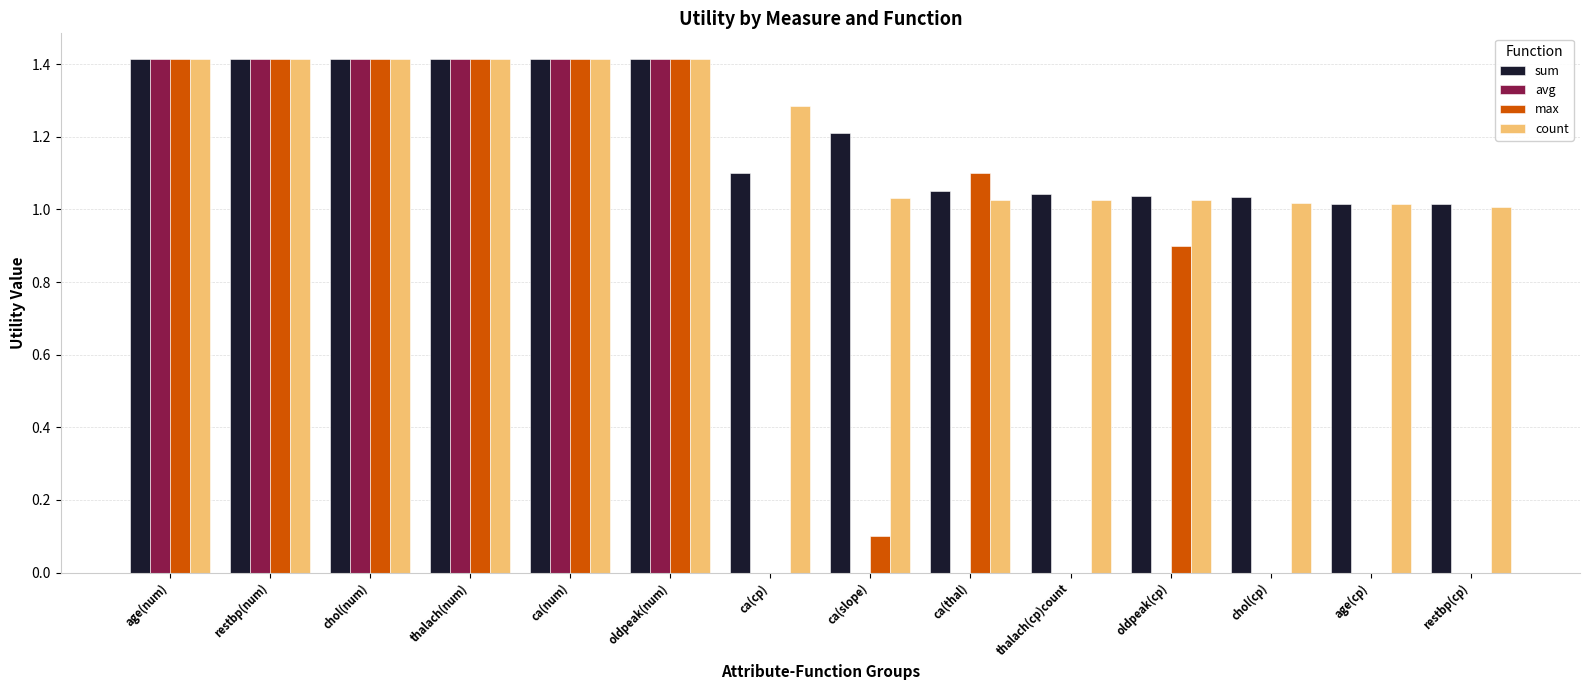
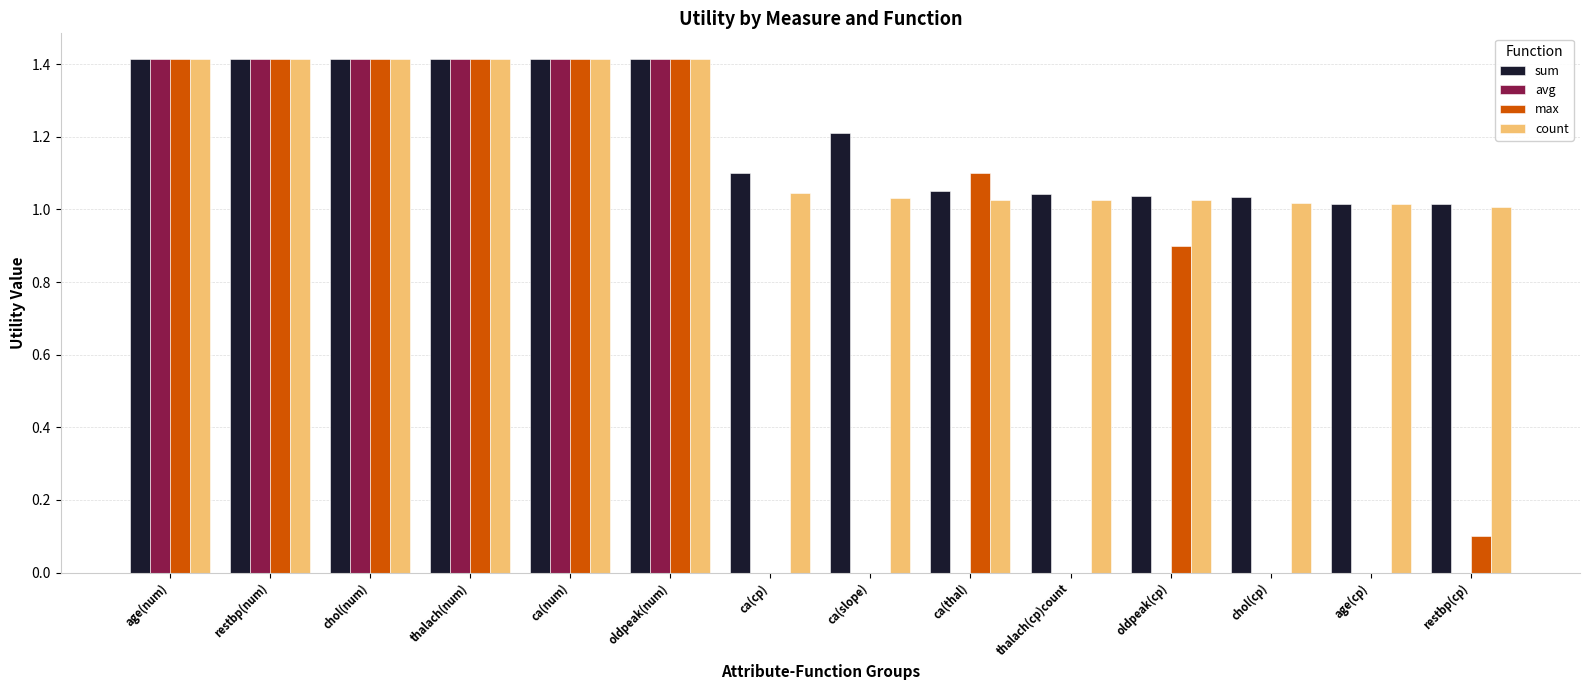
  {
    "sum": {
      "age(num)": 1.41,
      "restbp(num)": 1.41,
      "chol(num)": 1.41,
      "thalach(num)": 1.41,
      "ca(num)": 1.41,
      "oldpeak(num)": 1.41,
      "ca(cp)": 1.10,
      "ca(slope)": 1.21,
      "ca(thal)": 1.05,
      "thalach(cp)count": 1.04,
      "oldpeak(cp)": 1.04,
      "chol(cp)": 1.03,
      "age(cp)": 1.01,
      "restbp(cp)": 1.01
    },
    "avg": {
      "age(num)": 1.41,
      "restbp(num)": 1.41,
      "chol(num)": 1.41,
      "thalach(num)": 1.41,
      "ca(num)": 1.41,
      "oldpeak(num)": 1.41,
      "ca(cp)": 0.00,
      "ca(slope)": 0.00,
      "ca(thal)": 0.00,
      "thalach(cp)count": 0.00,
      "oldpeak(cp)": 0.00,
      "chol(cp)": 0.00,
      "age(cp)": 0.00,
      "restbp(cp)": 0.00
    },
    "max": {
      "age(num)": 1.41,
      "restbp(num)": 1.41,
      "chol(num)": 1.41,
      "thalach(num)": 1.41,
      "ca(num)": 1.41,
      "oldpeak(num)": 1.41,
      "ca(cp)": 0.0,
-     "ca(slope)": 0.1,
+     "ca(slope)": 0.0,
      "ca(thal)": 1.1,
      "thalach(cp)count": 0.0,
      "oldpeak(cp)": 0.9,
      "chol(cp)": 0.0,
      "age(cp)": 0.0,
-     "restbp(cp)": 0.0
+     "restbp(cp)": 0.1
    },
    "count": {
      "age(num)": 1.41,
      "restbp(num)": 1.41,
      "chol(num)": 1.41,
      "thalach(num)": 1.41,
      "ca(num)": 1.41,
      "oldpeak(num)": 1.41,
-     "ca(cp)": 1.29,
+     "ca(cp)": 1.04,
      "ca(slope)": 1.03,
      "ca(thal)": 1.03,
      "thalach(cp)count": 1.03,
      "oldpeak(cp)": 1.02,
      "chol(cp)": 1.02,
      "age(cp)": 1.01,
      "restbp(cp)": 1.01
    }
  }
